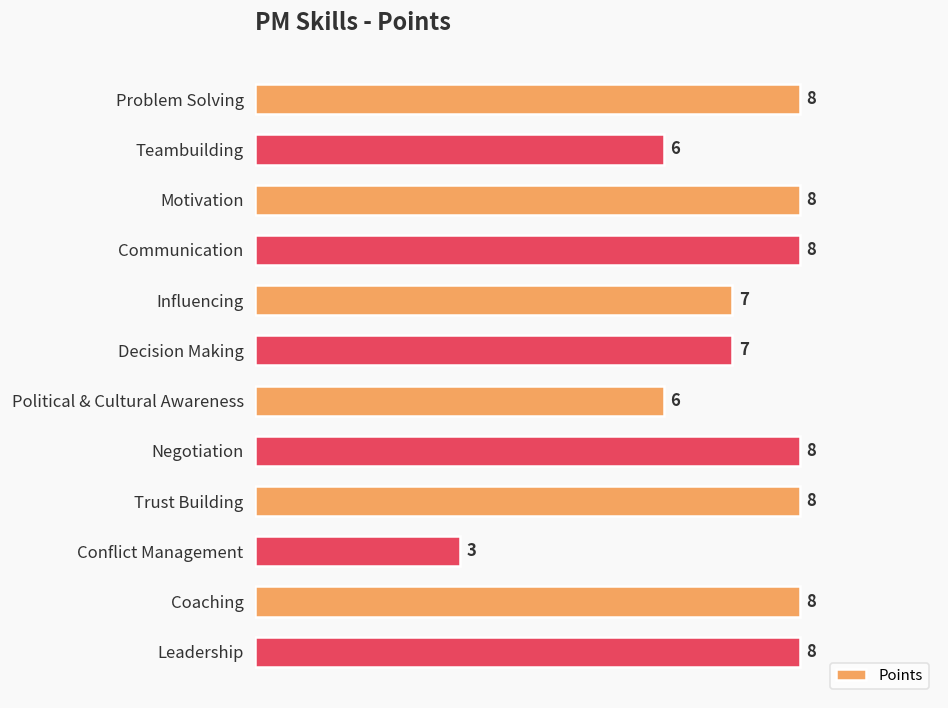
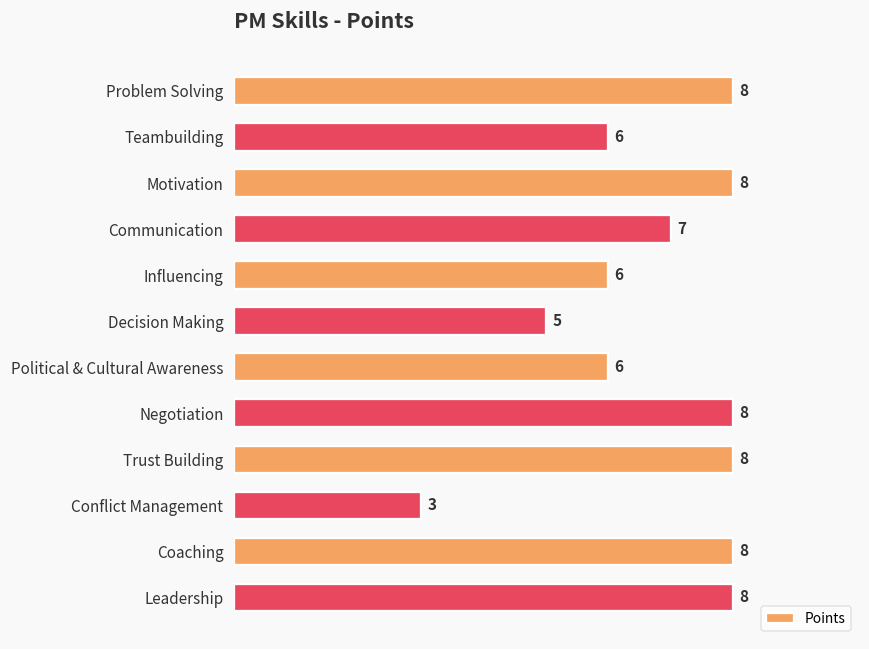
  {
    "Problem Solving": 8,
    "Teambuilding": 6,
    "Motivation": 8,
-   "Communication": 8,
-   "Influencing": 7,
-   "Decision Making": 7,
+   "Communication": 7,
+   "Influencing": 6,
+   "Decision Making": 5,
    "Political & Cultural Awareness": 6,
    "Negotiation": 8,
    "Trust Building": 8,
    "Conflict Management": 3,
    "Coaching": 8,
    "Leadership": 8
  }
